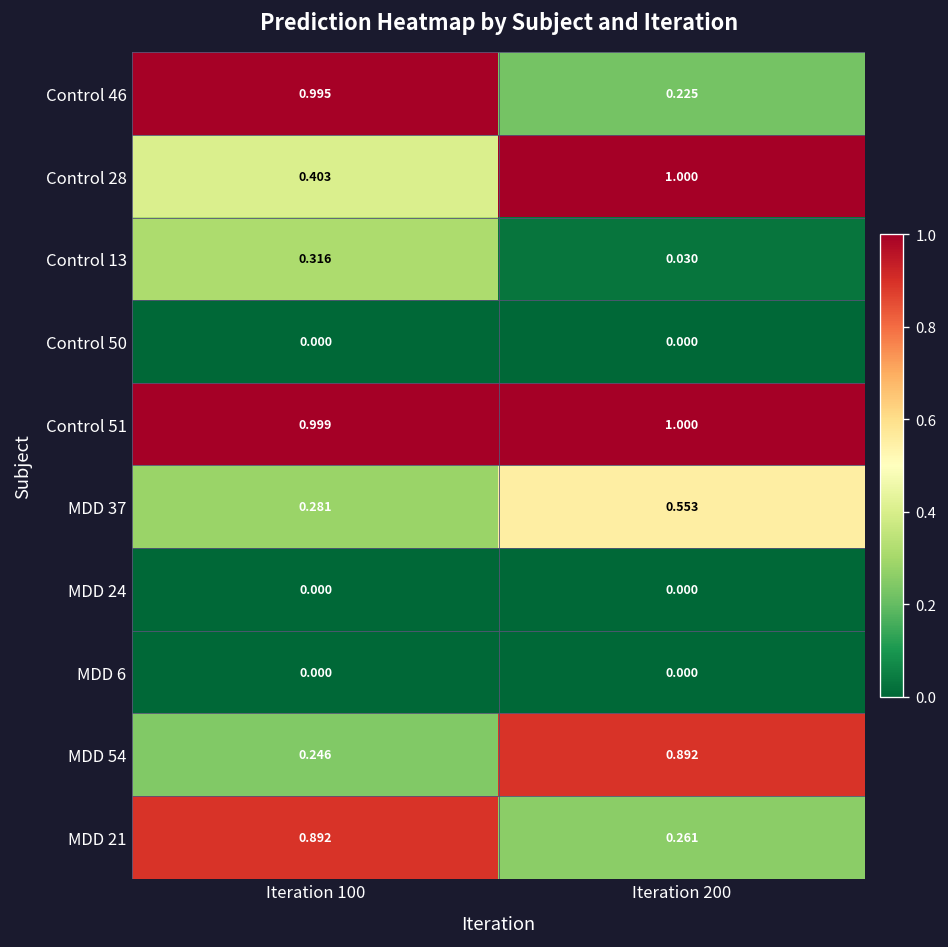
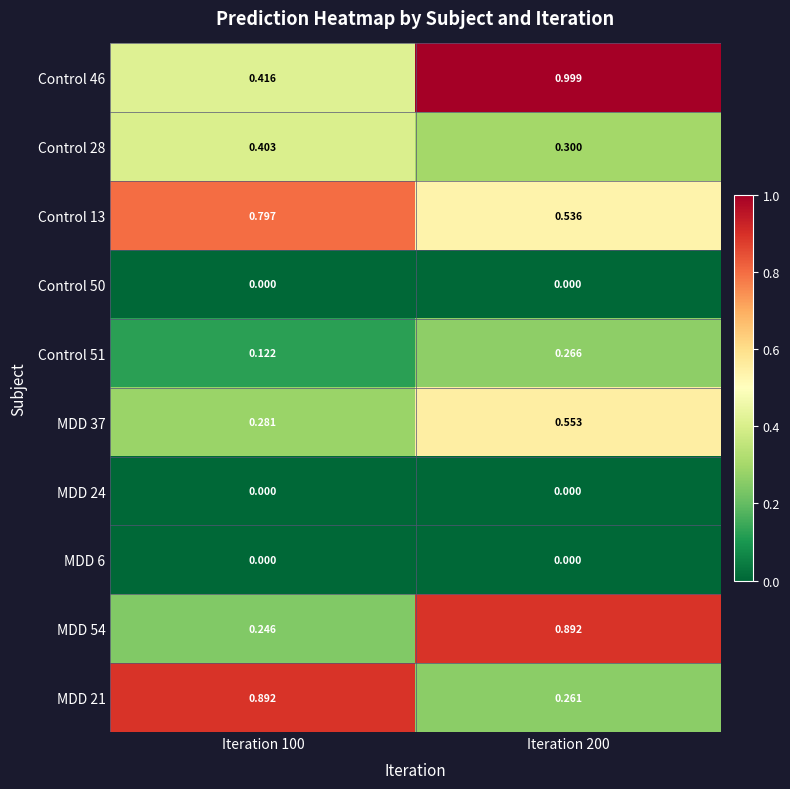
  {
    "Control 46": {
-     "Iteration 100": 0.995,
-     "Iteration 200": 0.225
+     "Iteration 100": 0.416,
+     "Iteration 200": 0.999
    },
    "Control 28": {
      "Iteration 100": 0.403,
-     "Iteration 200": 1.000
+     "Iteration 200": 0.300
    },
    "Control 13": {
-     "Iteration 100": 0.316,
-     "Iteration 200": 0.030
+     "Iteration 100": 0.797,
+     "Iteration 200": 0.536
    },
    "Control 50": {
      "Iteration 100": 0.000,
      "Iteration 200": 0.000
    },
    "Control 51": {
-     "Iteration 100": 0.999,
-     "Iteration 200": 1.000
+     "Iteration 100": 0.122,
+     "Iteration 200": 0.266
    },
    "MDD 37": {
      "Iteration 100": 0.281,
      "Iteration 200": 0.553
    },
    "MDD 24": {
      "Iteration 100": 0.000,
      "Iteration 200": 0.000
    },
    "MDD 6": {
      "Iteration 100": 0.000,
      "Iteration 200": 0.000
    },
    "MDD 54": {
      "Iteration 100": 0.246,
      "Iteration 200": 0.892
    },
    "MDD 21": {
      "Iteration 100": 0.892,
      "Iteration 200": 0.261
    }
  }
